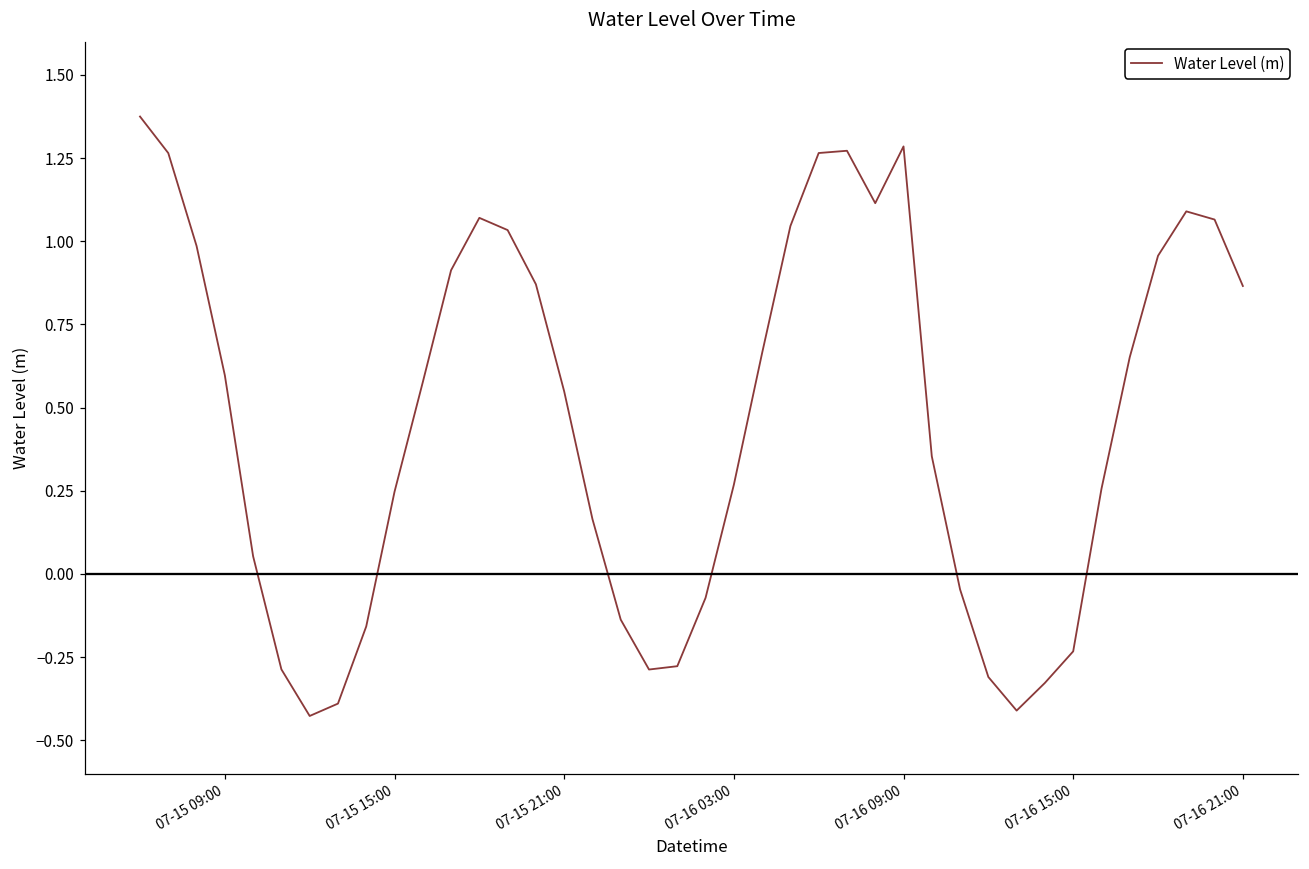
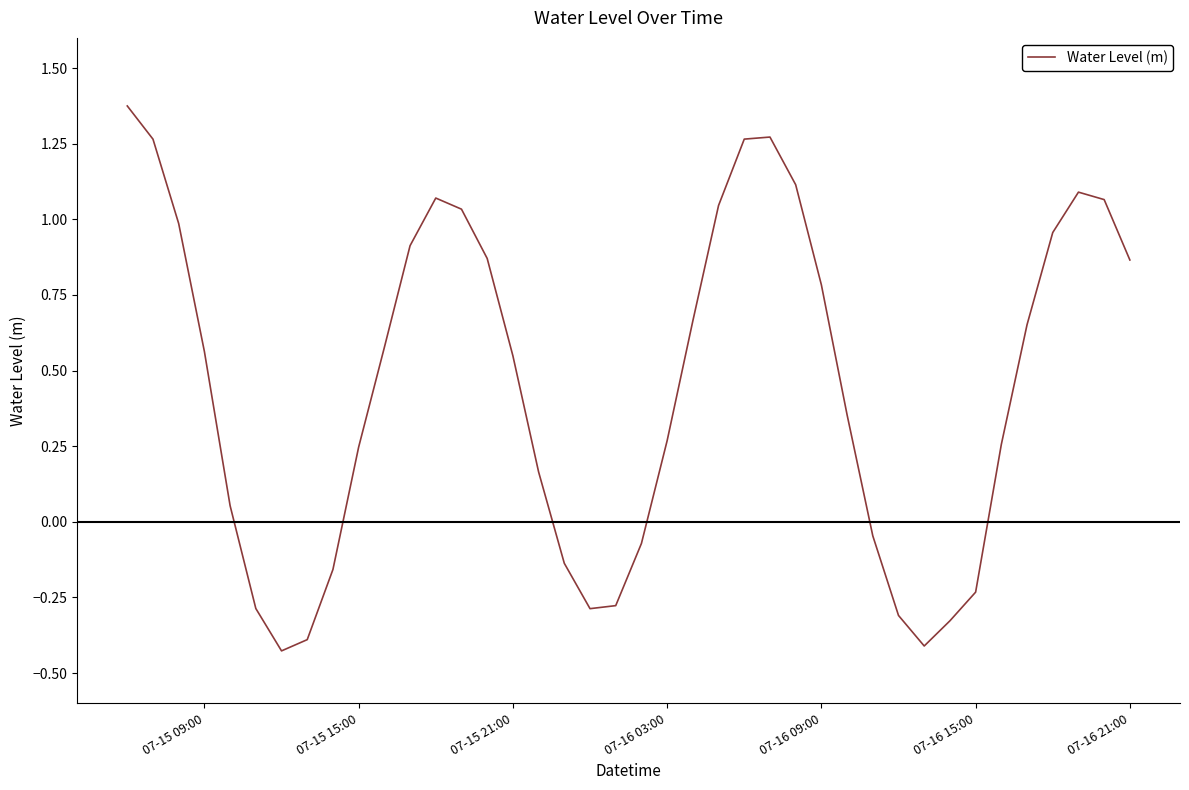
  {
-   "07-15 09:00": 0.60,
+   "07-15 09:00": 0.56,
    "07-15 15:00": 0.25,
    "07-15 21:00": 0.55,
    "07-16 03:00": 0.27,
-   "07-16 09:00": 1.29,
+   "07-16 09:00": 0.78,
    "07-16 15:00": -0.23,
    "07-16 21:00": 0.87
  }
